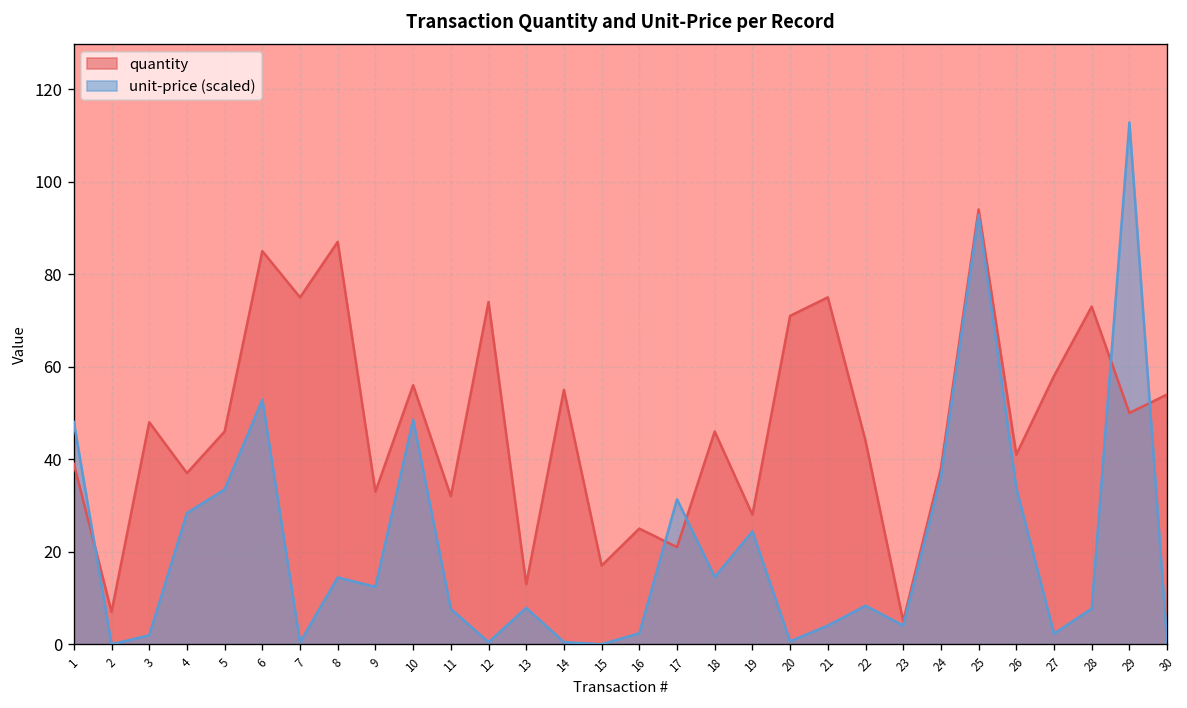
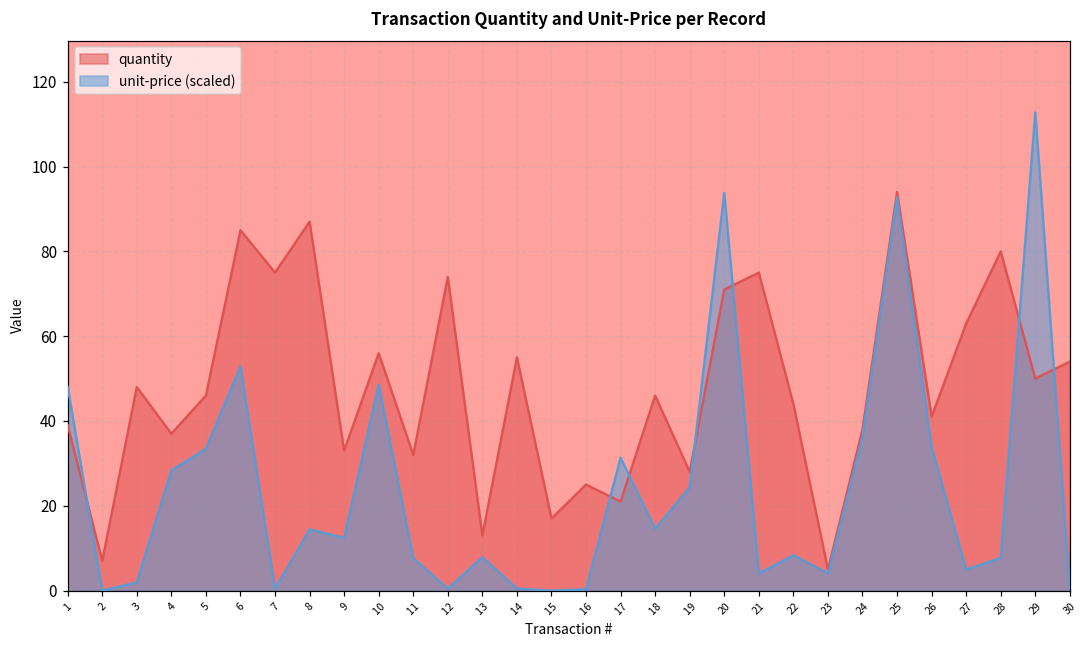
  {
    "quantity": {
      "1": 39,
      "2": 7,
      "3": 48,
      "4": 37,
      "5": 46,
      "6": 85,
      "7": 75,
      "8": 87,
      "9": 33,
      "10": 56,
      "11": 32,
      "12": 74,
      "13": 13,
      "14": 55,
      "15": 17,
      "16": 25,
      "17": 21,
      "18": 46,
      "19": 28,
      "20": 71,
      "21": 75,
      "22": 44,
      "23": 5,
      "24": 38,
      "25": 94,
      "26": 41,
-     "27": 58,
-     "28": 73,
+     "27": 63,
+     "28": 80,
      "29": 50,
      "30": 54
    },
    "unit-price (scaled)": {
      "1": 48,
      "2": 0,
      "3": 2,
      "4": 28,
      "5": 33,
      "6": 53,
      "7": 0,
      "8": 14,
      "9": 12,
      "10": 49,
      "11": 8,
      "12": 0,
      "13": 8,
      "14": 0,
      "15": 0,
-     "16": 2,
+     "16": 0,
      "17": 31,
      "18": 15,
      "19": 24,
-     "20": 1,
+     "20": 94,
      "21": 4,
      "22": 8,
      "23": 4,
      "24": 36,
      "25": 93,
      "26": 34,
-     "27": 2,
+     "27": 5,
      "28": 8,
      "29": 113,
      "30": 0
    }
  }
